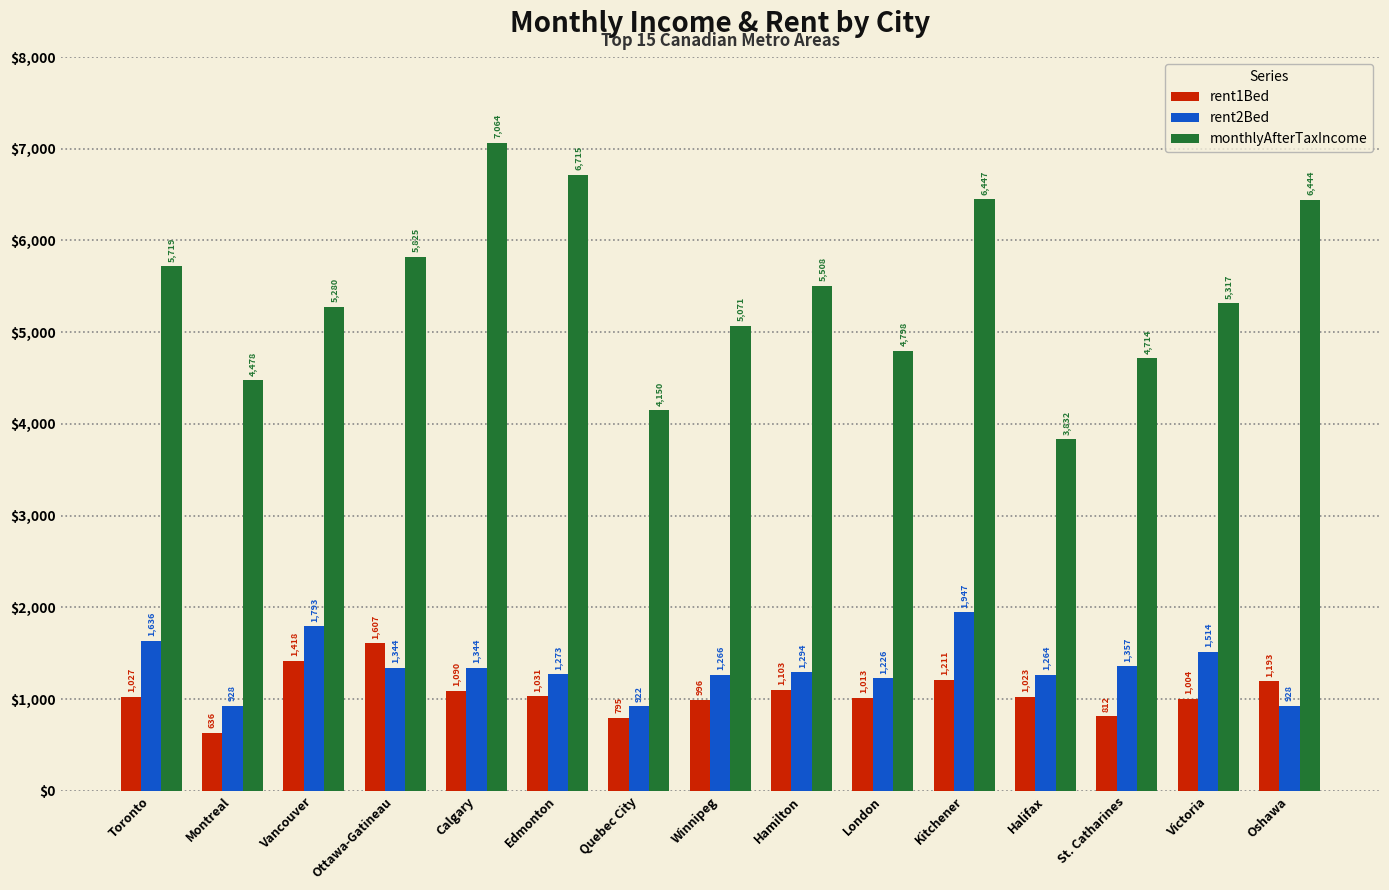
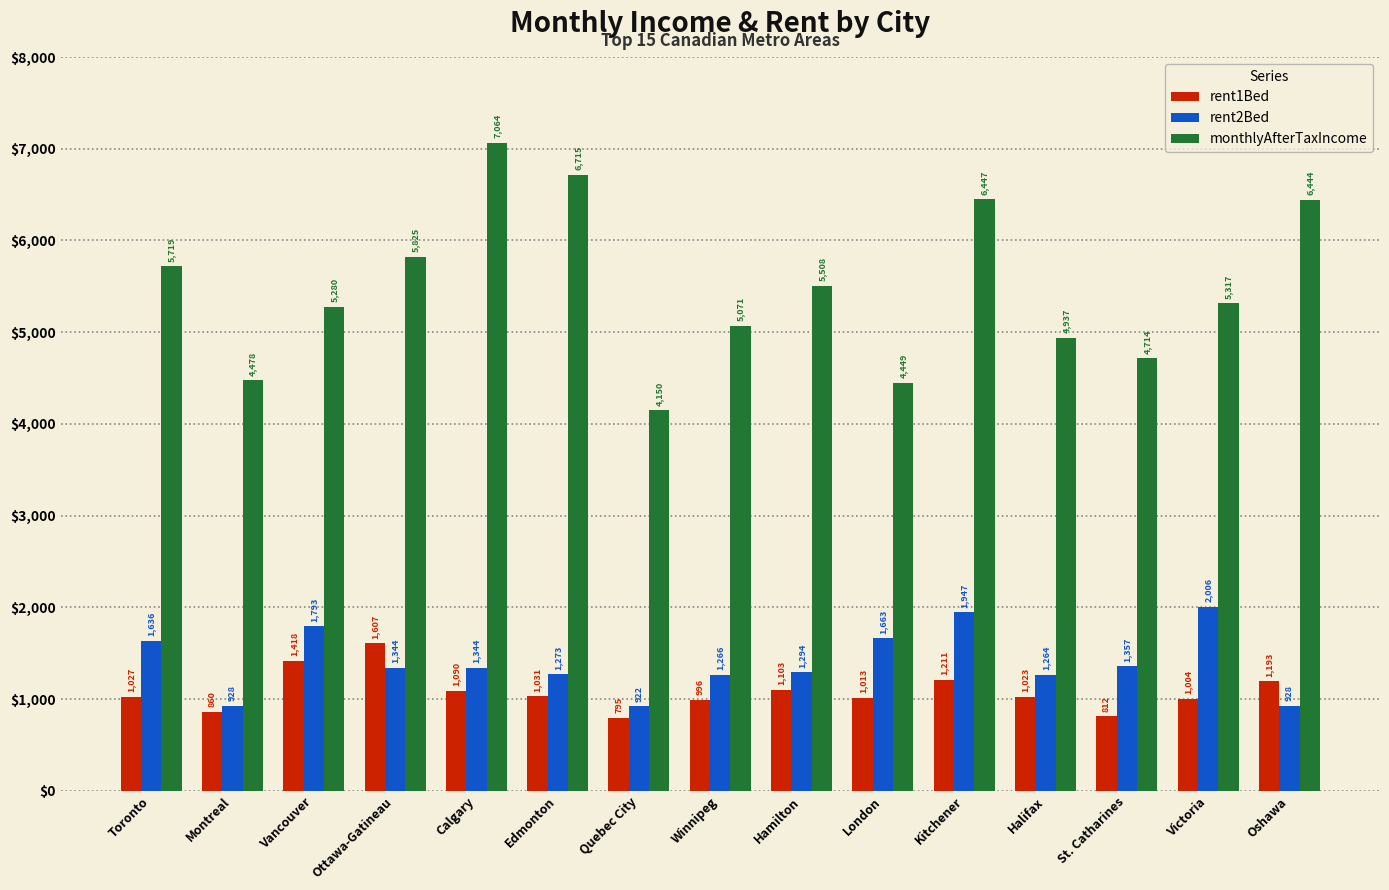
  {
    "rent1Bed": {
      "Toronto": "1,027",
-     "Montreal": "636",
+     "Montreal": "860",
      "Vancouver": "1,418",
      "Ottawa-Gatineau": "1,607",
      "Calgary": "1,090",
      "Edmonton": "1,031",
      "Quebec City": "795",
      "Winnipeg": "996",
      "Hamilton": "1,103",
      "London": "1,013",
      "Kitchener": "1,211",
      "Halifax": "1,023",
      "St. Catharines": "812",
      "Victoria": "1,004",
      "Oshawa": "1,193"
    },
    "rent2Bed": {
      "Toronto": "1,636",
      "Montreal": "928",
      "Vancouver": "1,793",
      "Ottawa-Gatineau": "1,344",
      "Calgary": "1,344",
      "Edmonton": "1,273",
      "Quebec City": "922",
      "Winnipeg": "1,266",
      "Hamilton": "1,294",
-     "London": "1,226",
+     "London": "1,663",
      "Kitchener": "1,947",
      "Halifax": "1,264",
      "St. Catharines": "1,357",
-     "Victoria": "1,514",
+     "Victoria": "2,006",
      "Oshawa": "928"
    },
    "monthlyAfterTaxIncome": {
      "Toronto": "5,719",
      "Montreal": "4,478",
      "Vancouver": "5,280",
      "Ottawa-Gatineau": "5,825",
      "Calgary": "7,064",
      "Edmonton": "6,715",
      "Quebec City": "4,150",
      "Winnipeg": "5,071",
      "Hamilton": "5,508",
-     "London": "4,798",
+     "London": "4,449",
      "Kitchener": "6,447",
-     "Halifax": "3,832",
+     "Halifax": "4,937",
      "St. Catharines": "4,714",
      "Victoria": "5,317",
      "Oshawa": "6,444"
    }
  }
